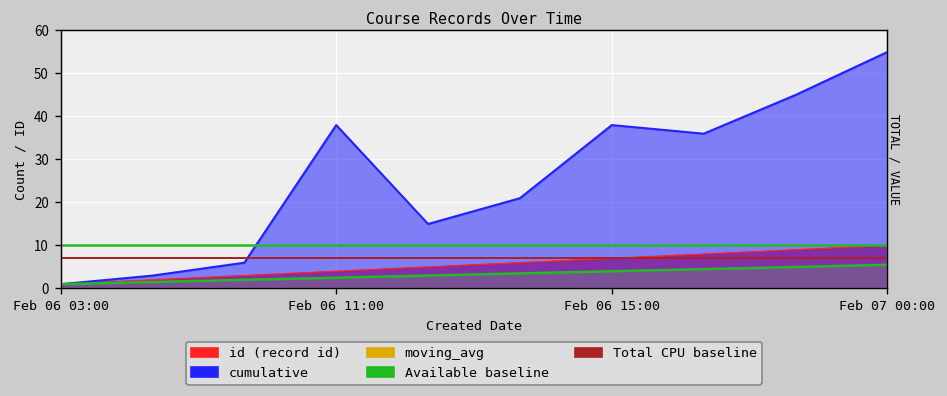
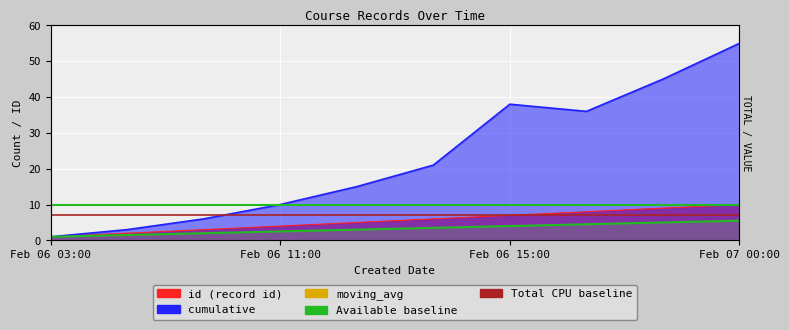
  {
    "moving_avg": {
      "Feb 06 11:00": 3,
      "Feb 06 15:00": 4,
      "Feb 07 00:00": 6
    },
    "cumulative": {
-     "Feb 06 11:00": 38,
+     "Feb 06 11:00": 10,
      "Feb 06 15:00": 38,
      "Feb 07 00:00": 55
    }
  }
